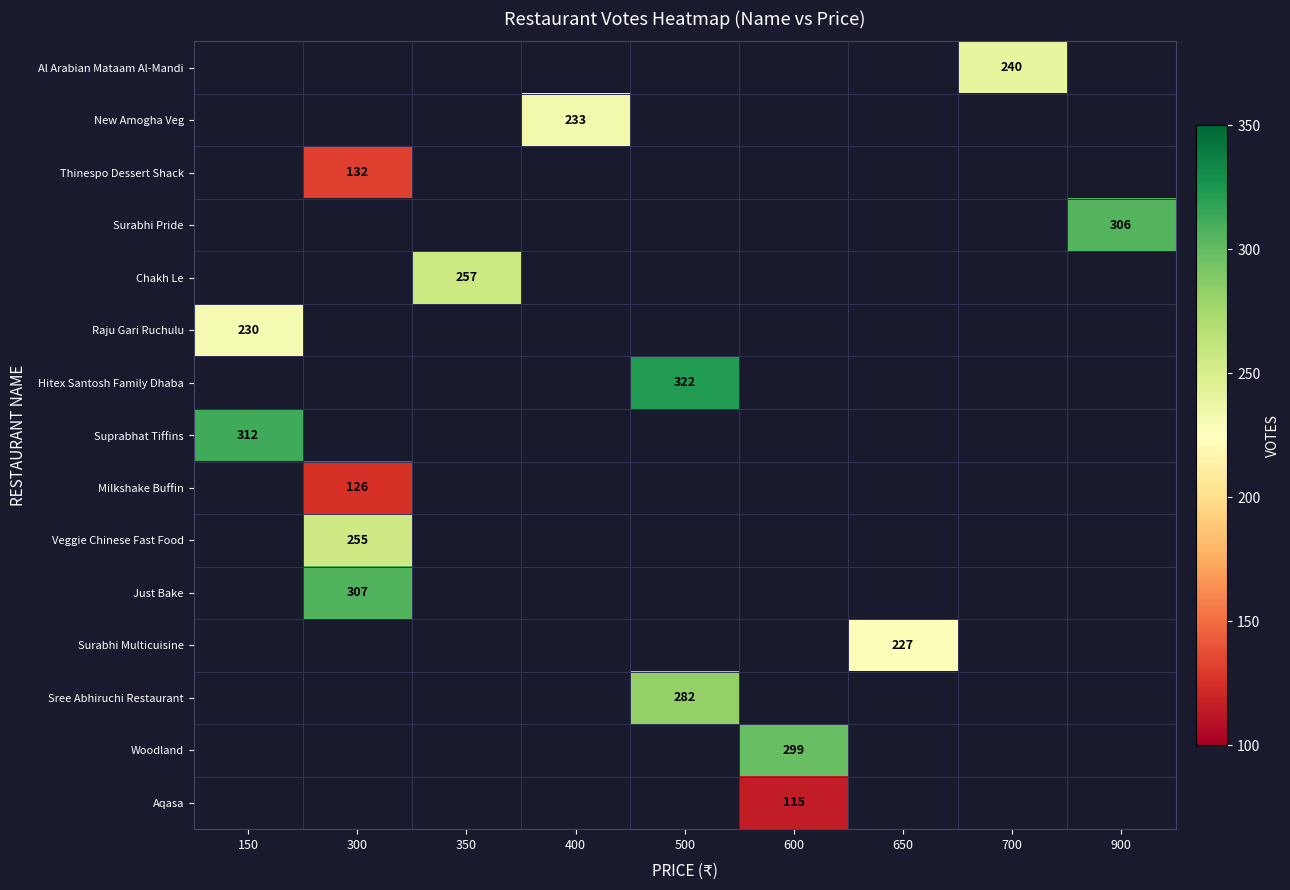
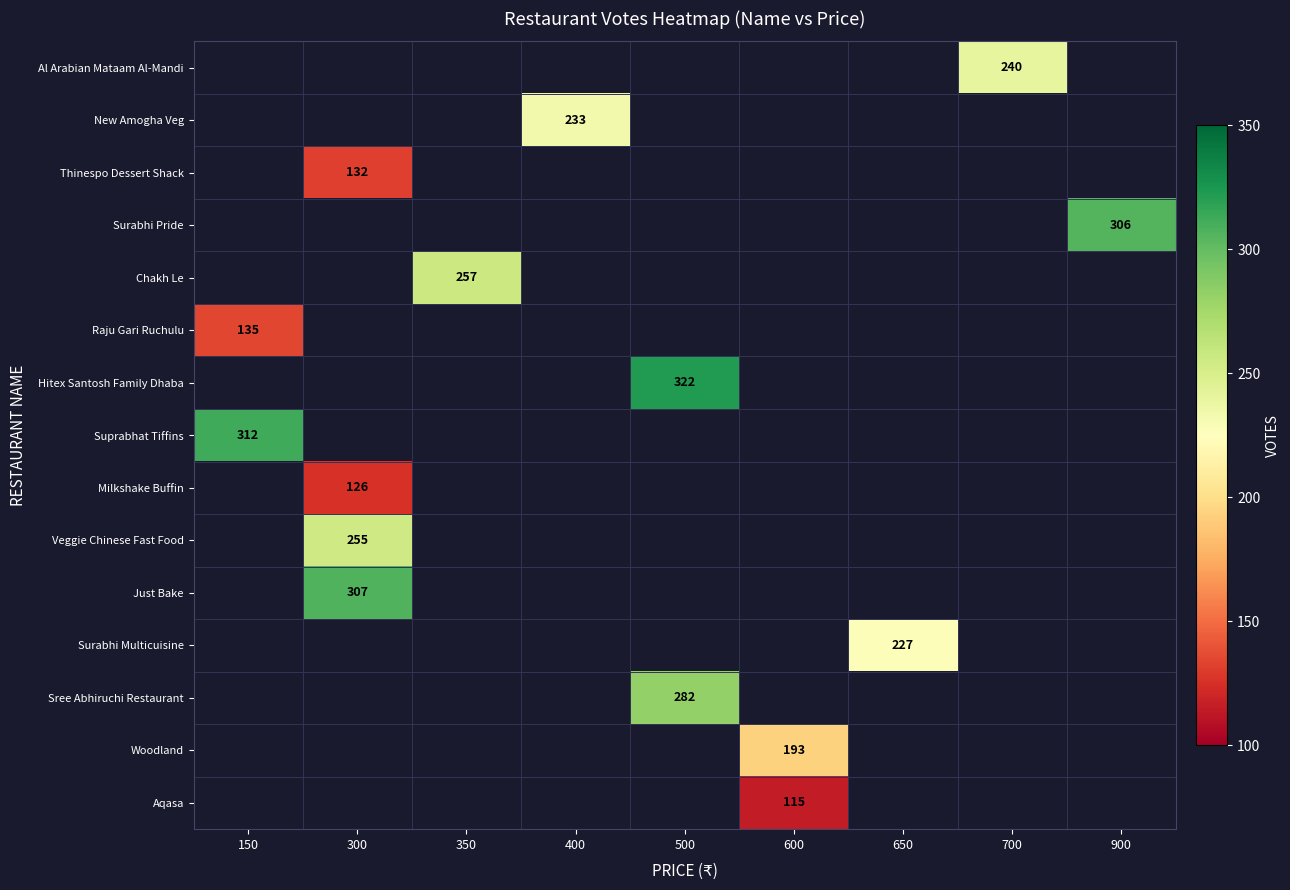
  {
    "Al Arabian Mataam Al-Mandi": {
      "700": 240
    },
    "New Amogha Veg": {
      "400": 233
    },
    "Thinespo Dessert Shack": {
      "300": 132
    },
    "Surabhi Pride": {
      "900": 306
    },
    "Chakh Le": {
      "350": 257
    },
    "Raju Gari Ruchulu": {
-     "150": 230
+     "150": 135
    },
    "Hitex Santosh Family Dhaba": {
      "500": 322
    },
    "Suprabhat Tiffins": {
      "150": 312
    },
    "Milkshake Buffin": {
      "300": 126
    },
    "Veggie Chinese Fast Food": {
      "300": 255
    },
    "Just Bake": {
      "300": 307
    },
    "Surabhi Multicuisine": {
      "650": 227
    },
    "Sree Abhiruchi Restaurant": {
      "500": 282
    },
    "Woodland": {
-     "600": 299
+     "600": 193
    },
    "Aqasa": {
      "600": 115
    }
  }
